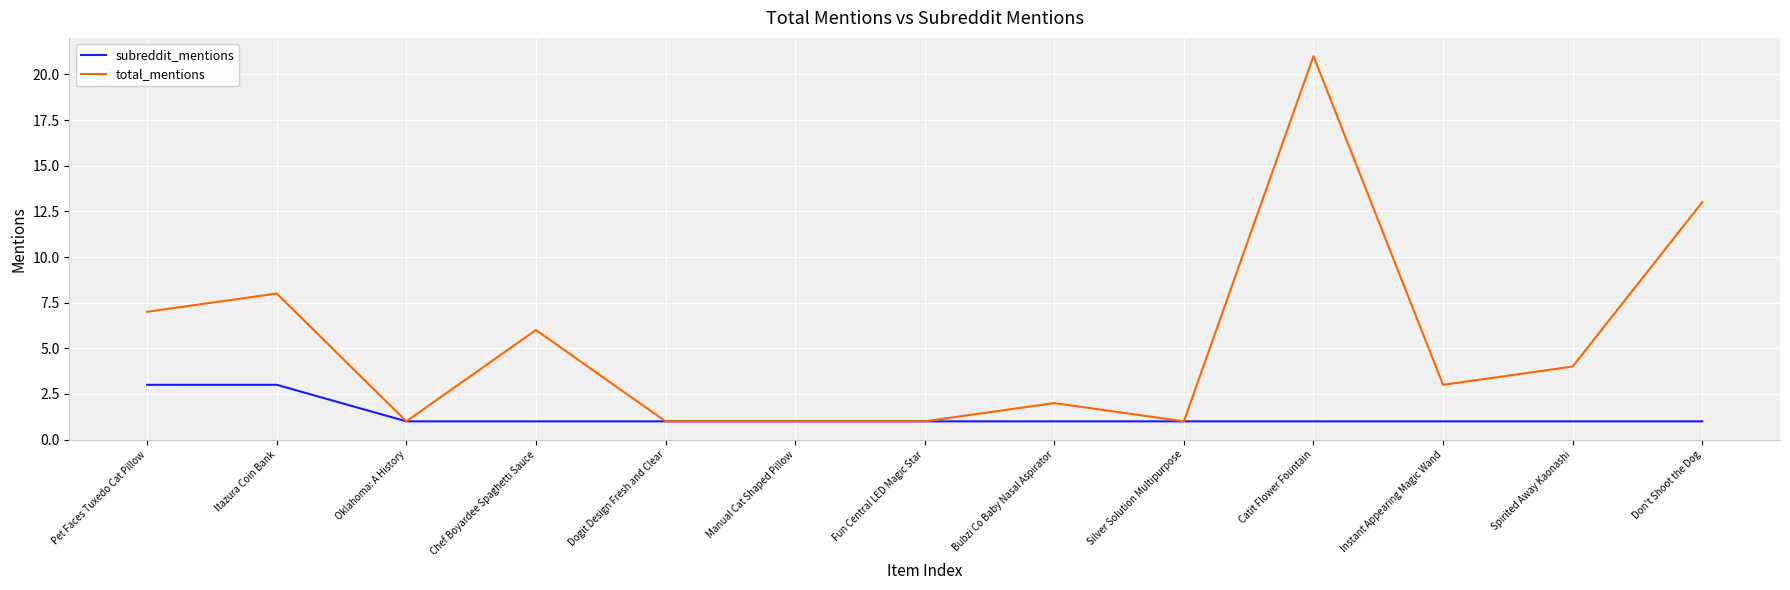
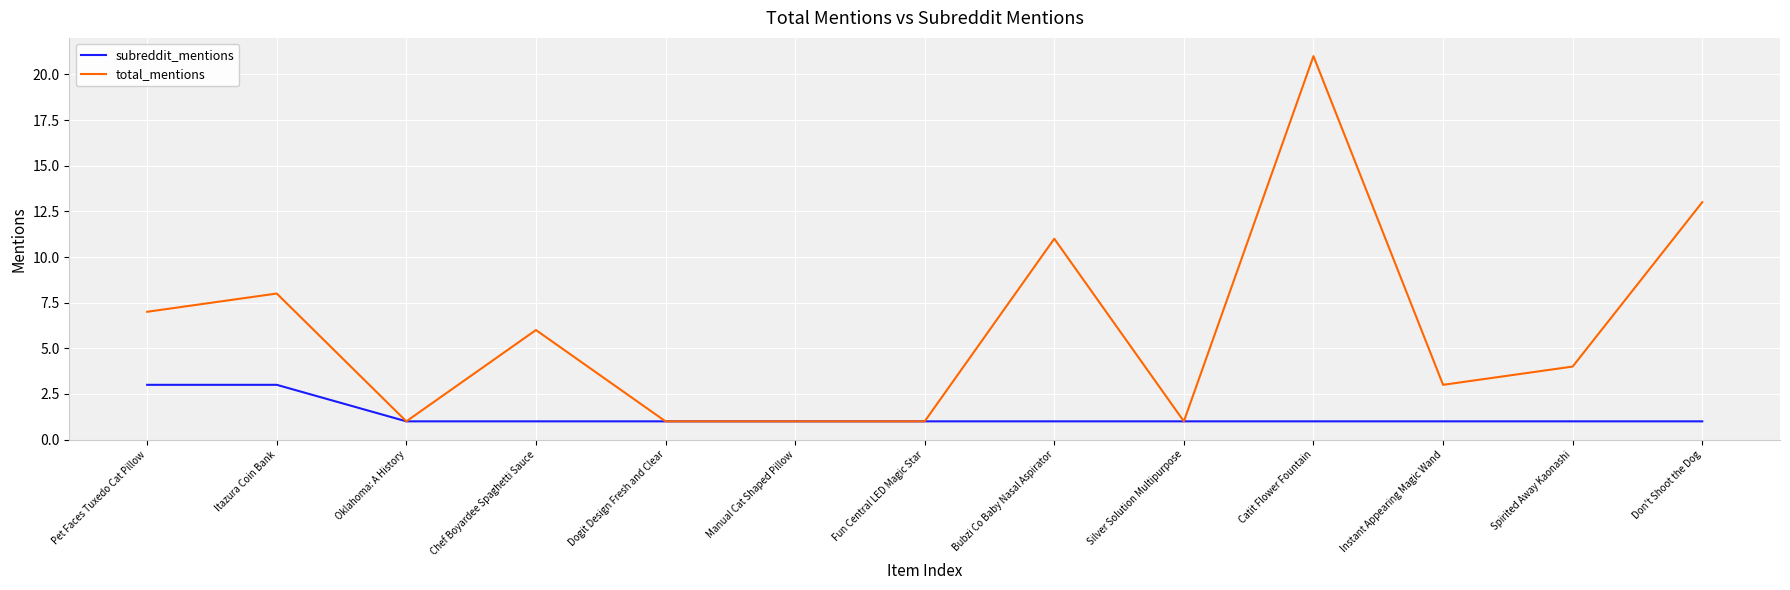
  {
    "subreddit_mentions": {
      "Pet Faces Tuxedo Cat Pillow": 3,
      "Itazura Coin Bank": 3,
      "Chef Boyardee Spaghetti Sauce": 1,
      "Bubzi Co Baby Nasal Aspirator": 1,
      "Catit Flower Fountain": 1,
      "Instant Appearing Magic Wand": 1,
      "Spirited Away Kaonashi": 1,
      "Don't Shoot the Dog": 1
    },
    "total_mentions": {
      "Pet Faces Tuxedo Cat Pillow": 7,
      "Itazura Coin Bank": 8,
      "Chef Boyardee Spaghetti Sauce": 6,
-     "Bubzi Co Baby Nasal Aspirator": 2,
+     "Bubzi Co Baby Nasal Aspirator": 11,
      "Catit Flower Fountain": 21,
      "Instant Appearing Magic Wand": 3,
      "Spirited Away Kaonashi": 4,
      "Don't Shoot the Dog": 13
    }
  }
